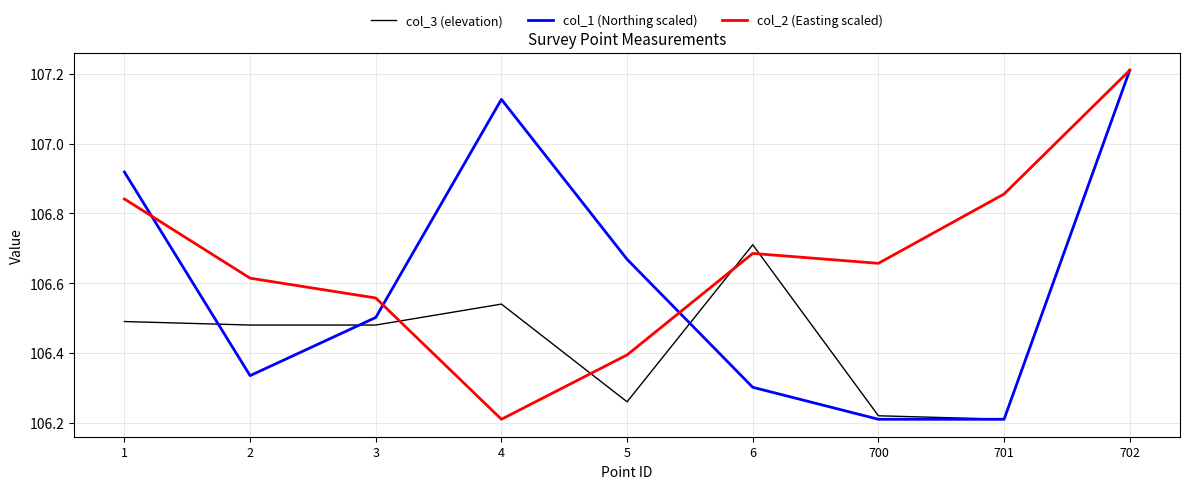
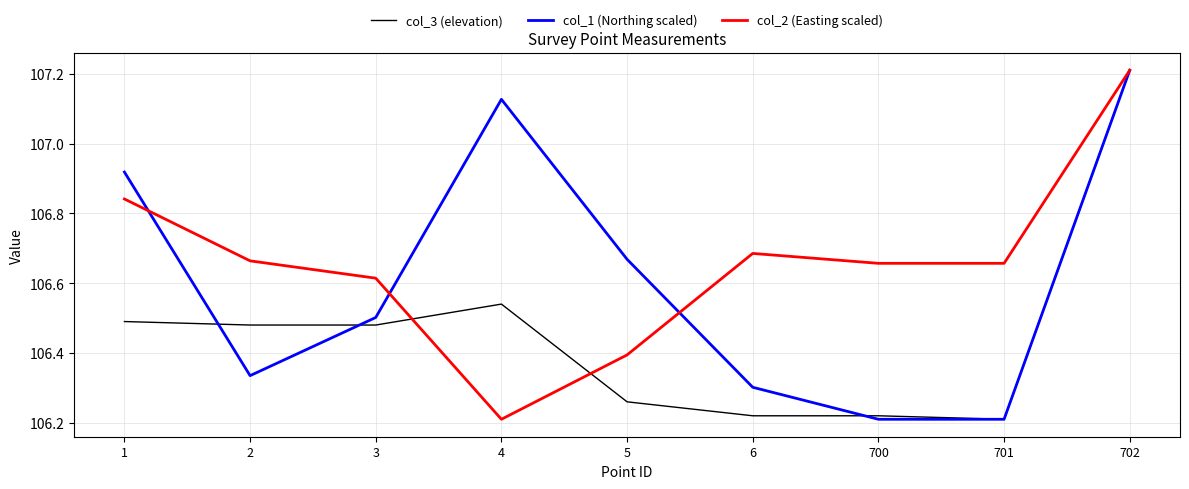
  {
    "col_3 (elevation)": {
      "1": 106.49,
      "2": 106.48,
      "3": 106.48,
      "4": 106.54,
      "5": 106.26,
-     "6": 106.71,
+     "6": 106.22,
      "700": 106.22
    },
    "col_1 (Northing scaled)": {
      "1": 106.92,
      "2": 106.34,
      "3": 106.50,
      "4": 107.13,
      "5": 106.67,
      "6": 106.30,
      "700": 106.21
    },
    "col_2 (Easting scaled)": {
      "1": 106.84,
-     "2": 106.61,
-     "3": 106.56,
+     "2": 106.66,
+     "3": 106.61,
      "4": 106.21,
      "5": 106.39,
      "6": 106.69,
      "700": 106.66,
-     "701": 106.86
+     "701": 106.66
    }
  }
